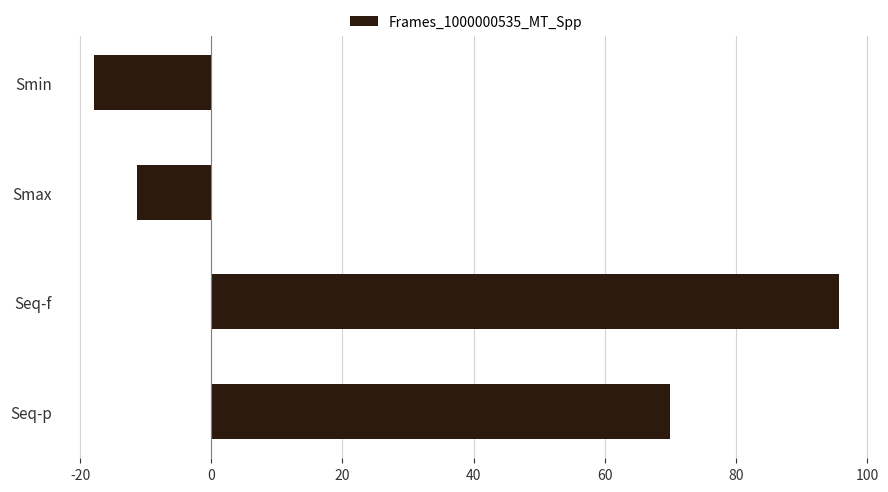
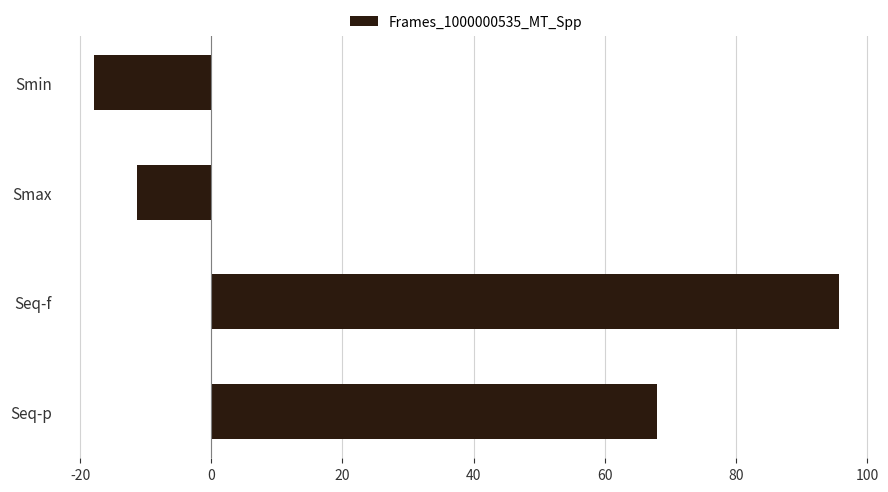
  {
    "Smin": -18,
    "Smax": -11,
    "Seq-f": 96,
-   "Seq-p": 70
+   "Seq-p": 68
  }
